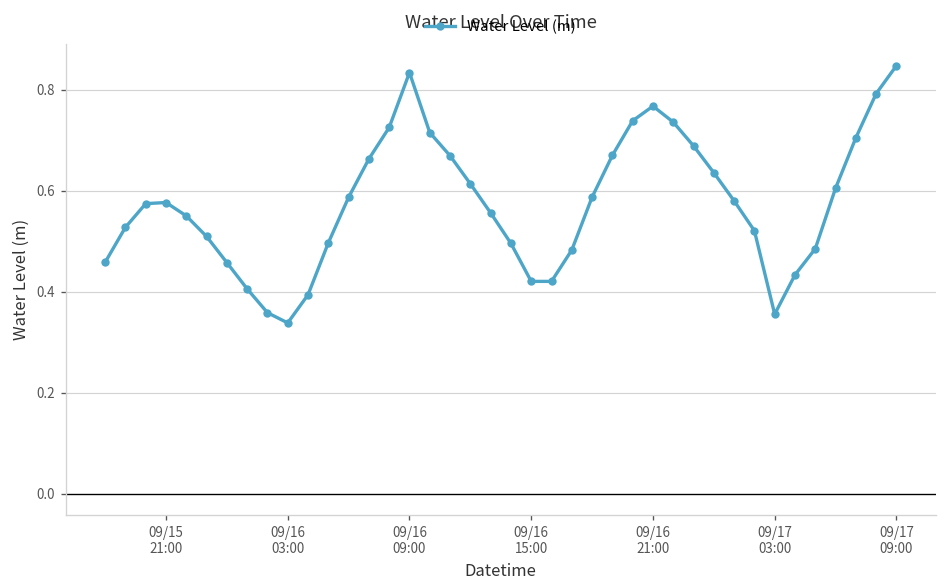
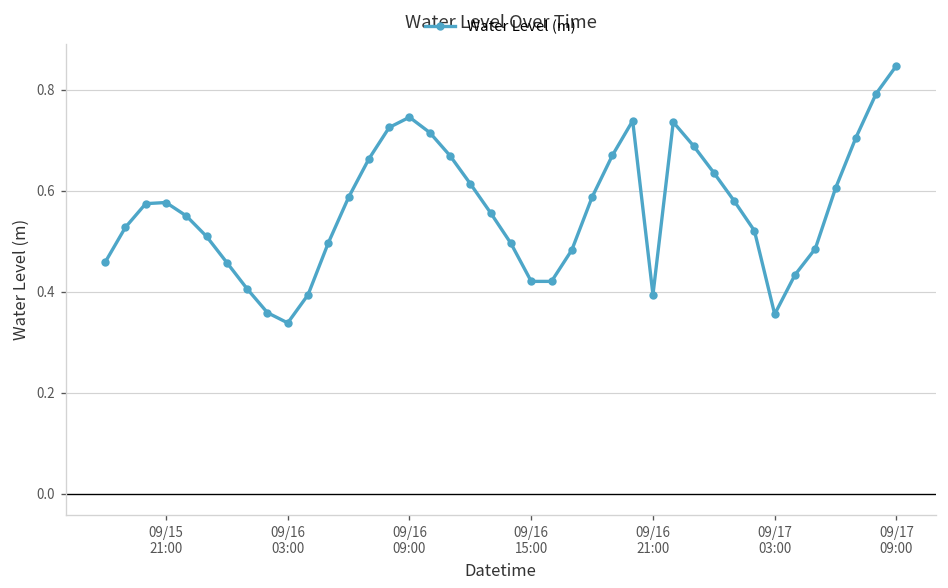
  {
    "09/15 21:00": 0.58,
    "09/16 03:00": 0.34,
-   "09/16 09:00": 0.83,
+   "09/16 09:00": 0.75,
    "09/16 15:00": 0.42,
-   "09/16 21:00": 0.77,
+   "09/16 21:00": 0.39,
    "09/17 03:00": 0.36,
    "09/17 09:00": 0.85
  }
